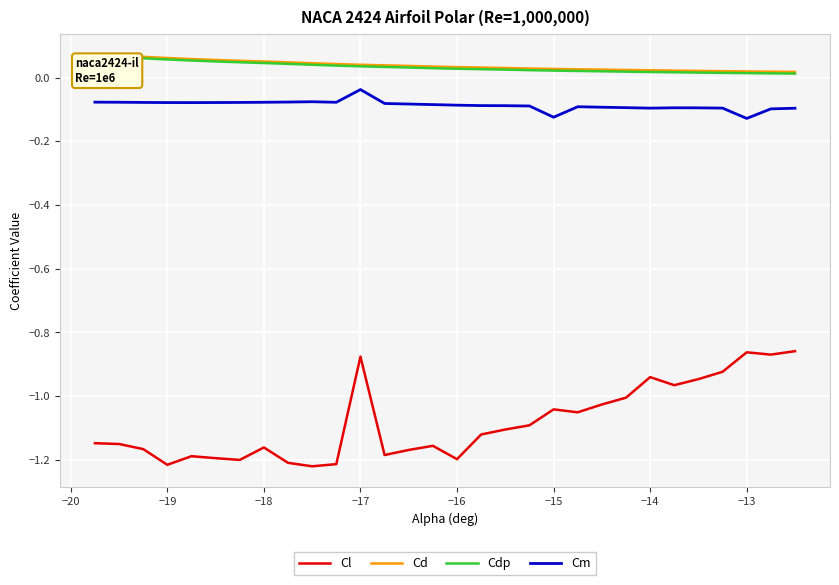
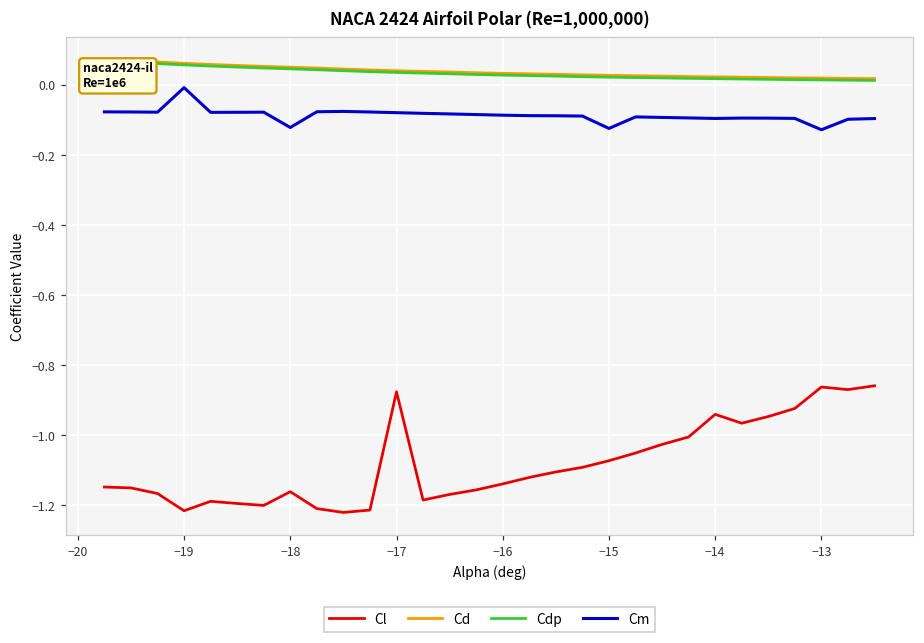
  {
    "Cl": {
      "−19": -1.22,
      "−18": -1.16,
      "−17": -0.88,
-     "−16": -1.20,
-     "−15": -1.04,
+     "−16": -1.14,
+     "−15": -1.07,
      "−14": -0.94,
      "−13": -0.86
    },
    "Cm": {
-     "−19": -0.08,
-     "−18": -0.08,
-     "−17": -0.04,
+     "−19": -0.01,
+     "−18": -0.12,
+     "−17": -0.08,
      "−16": -0.09,
      "−15": -0.12,
      "−14": -0.10,
      "−13": -0.13
    }
  }
